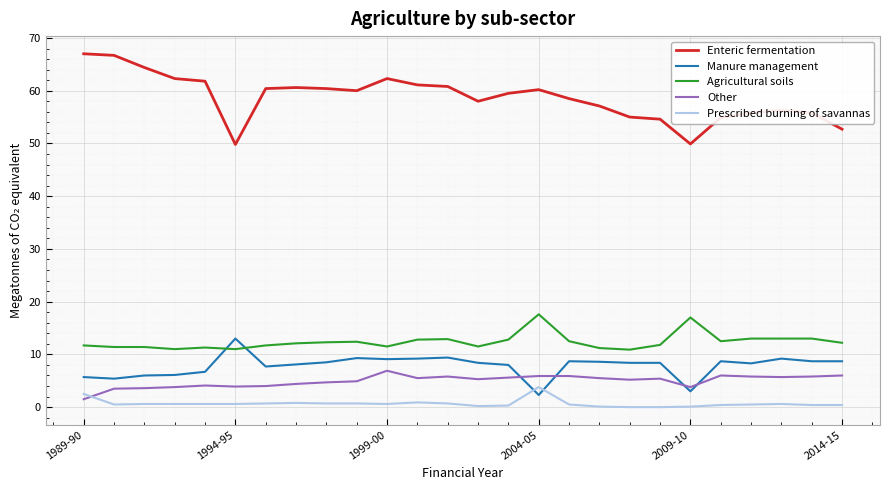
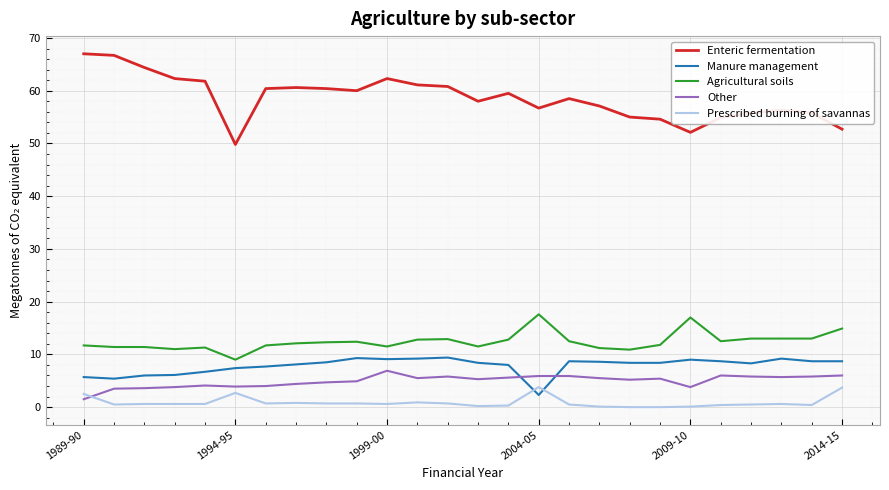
  {
    "Enteric fermentation": {
      "1989-90": 67,
      "1994-95": 50,
      "1999-00": 62,
-     "2004-05": 60,
-     "2009-10": 50,
+     "2004-05": 57,
+     "2009-10": 52,
      "2014-15": 53
    },
    "Manure management": {
      "1989-90": 6,
-     "1994-95": 13,
+     "1994-95": 7,
      "1999-00": 9,
      "2004-05": 2,
-     "2009-10": 3,
+     "2009-10": 9,
      "2014-15": 9
    },
    "Agricultural soils": {
      "1989-90": 12,
-     "1994-95": 11,
+     "1994-95": 9,
      "1999-00": 12,
      "2004-05": 18,
      "2009-10": 17,
-     "2014-15": 12
+     "2014-15": 15
    },
    "Other": {
      "1989-90": 2,
      "1994-95": 4,
      "1999-00": 7,
      "2004-05": 6,
      "2009-10": 4,
      "2014-15": 6
    },
    "Prescribed burning of savannas": {
      "1989-90": 3,
-     "1994-95": 1,
+     "1994-95": 3,
      "1999-00": 1,
      "2004-05": 4,
      "2009-10": 0,
-     "2014-15": 0
+     "2014-15": 4
    }
  }
